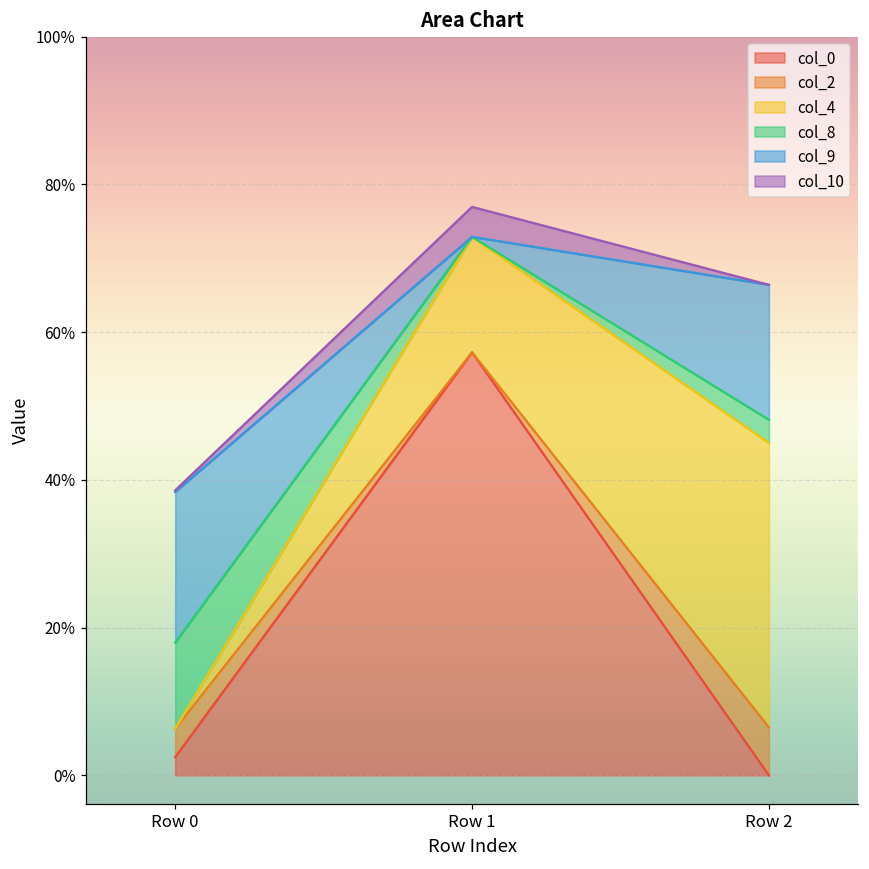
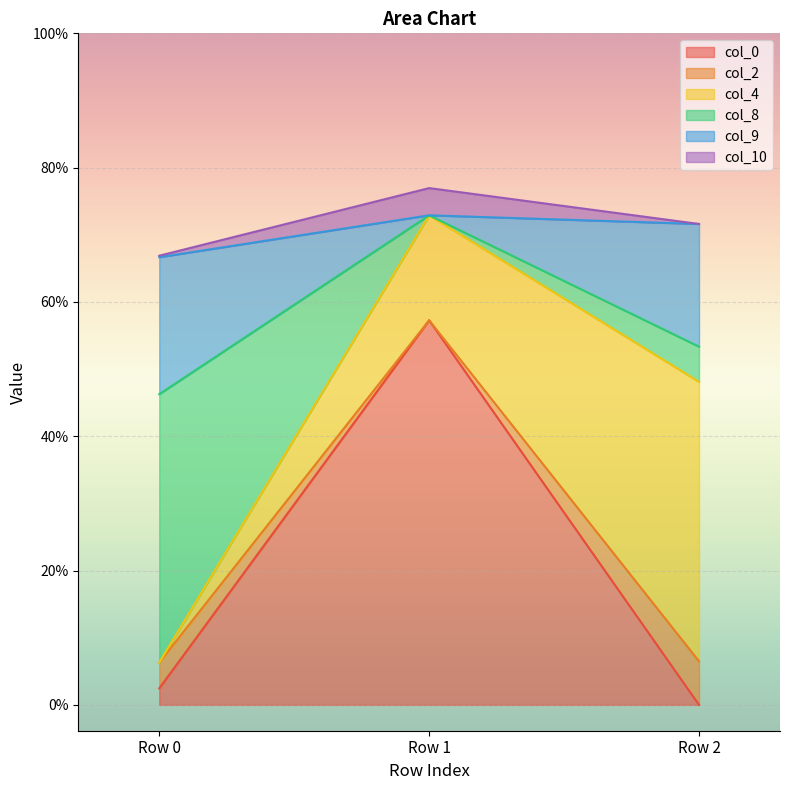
  {
    "col_4": {
-     "Row 2": "39%"
+     "Row 2": "42%"
    },
    "col_8": {
-     "Row 0": "12%",
-     "Row 2": "3%"
+     "Row 0": "40%",
+     "Row 2": "5%"
    },
    "col_10": {
      "Row 1": "4%"
    }
  }
